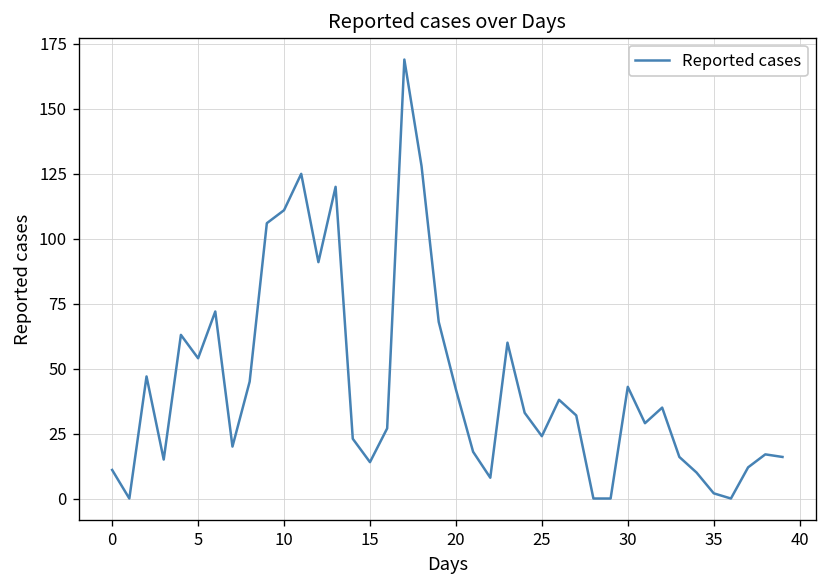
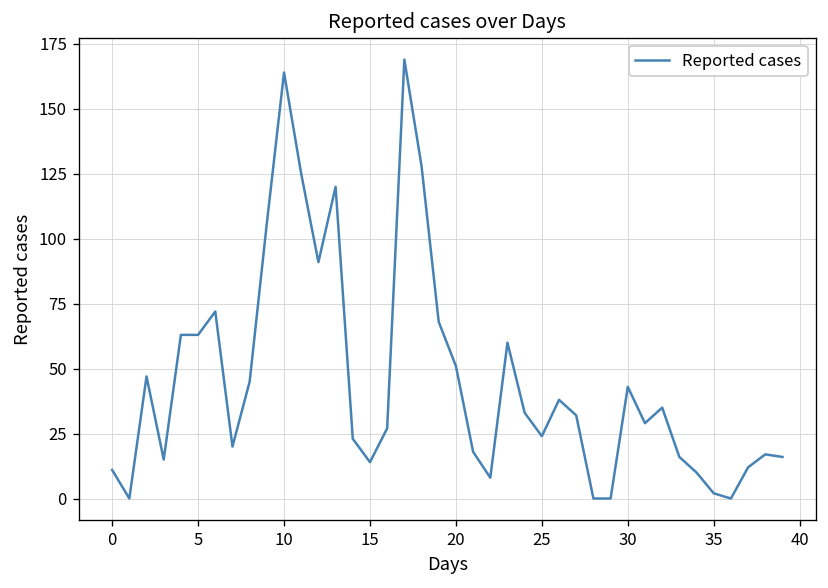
  {
    "0": 11,
-   "5": 54,
-   "10": 111,
+   "5": 63,
+   "10": 164,
    "15": 14,
-   "20": 42,
+   "20": 51,
    "25": 24,
    "30": 43,
    "35": 2
  }
